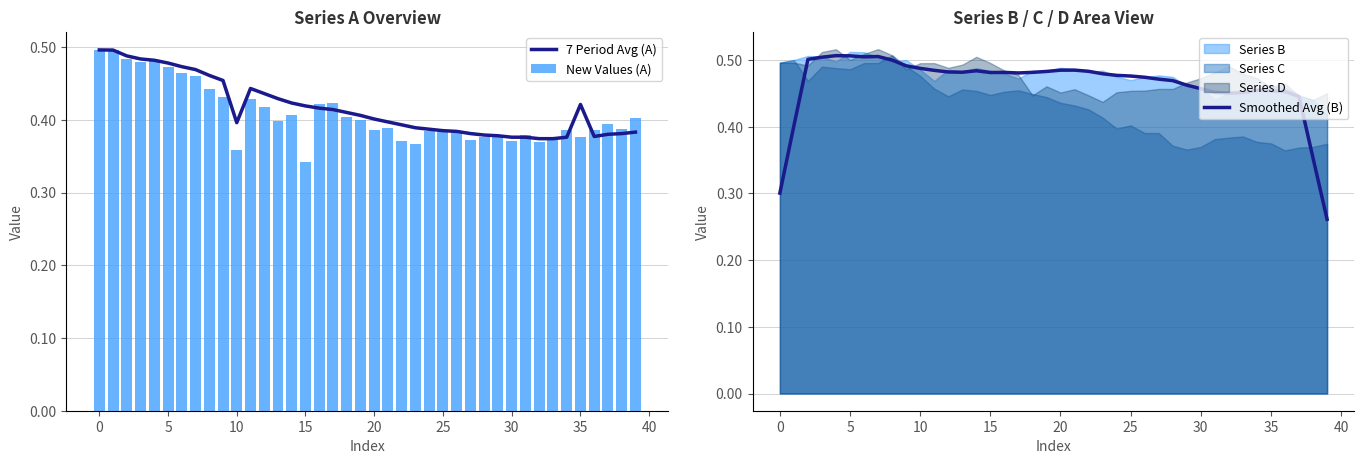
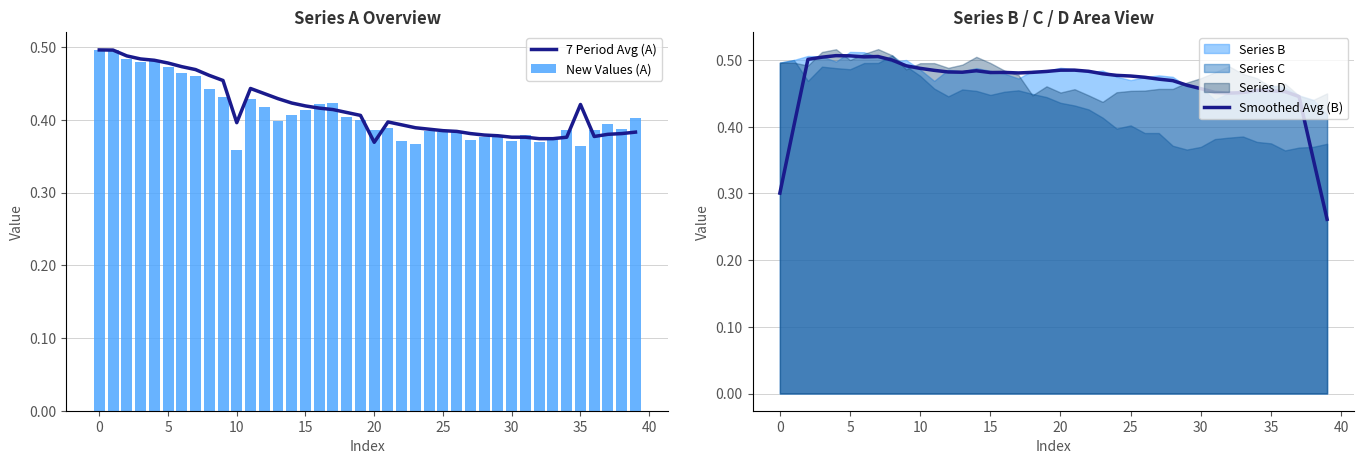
  {
    "Series A Overview": {
      "7 Period Avg (A)": {
        "0": 0.50,
        "5": 0.48,
        "10": 0.40,
        "15": 0.42,
-       "20": 0.40,
+       "20": 0.37,
        "25": 0.39,
        "30": 0.38,
        "35": 0.42
      },
      "New Values (A)": {
        "0": 0.50,
        "5": 0.47,
        "10": 0.36,
-       "15": 0.34,
+       "15": 0.41,
        "20": 0.39,
        "25": 0.38,
        "30": 0.37,
-       "35": 0.38
+       "35": 0.36
      }
    }
  }
